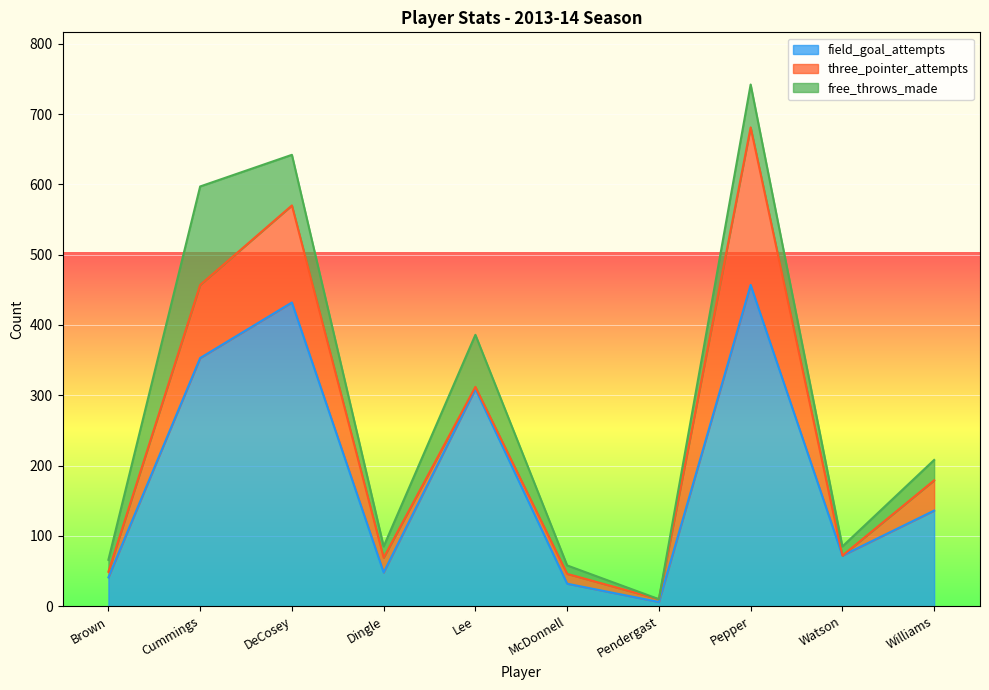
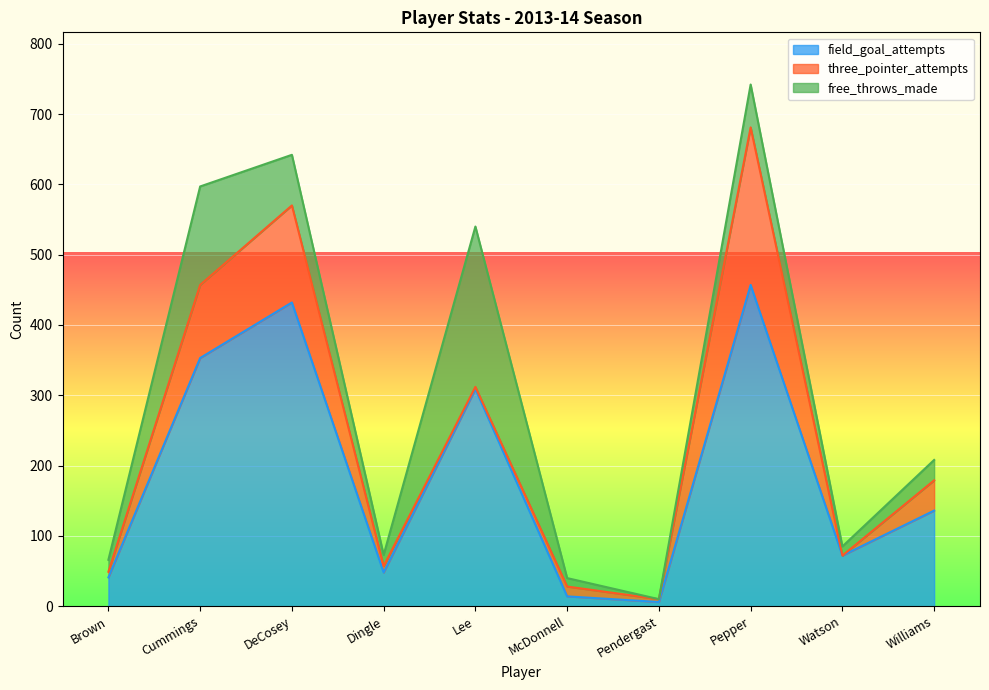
  {
    "field_goal_attempts": {
      "Brown": 40,
      "Cummings": 350,
      "DeCosey": 430,
      "Dingle": 50,
-     "McDonnell": 30,
+     "McDonnell": 10,
      "Pendergast": 10,
      "Pepper": 460,
      "Williams": 140
    },
    "three_pointer_attempts": {
      "Brown": 10,
      "Cummings": 100,
      "DeCosey": 140,
-     "Dingle": 20,
+     "Dingle": 10,
      "McDonnell": 10,
      "Pepper": 220,
      "Williams": 40
    },
    "free_throws_made": {
      "Brown": 20,
      "Cummings": 140,
      "DeCosey": 70,
      "Dingle": 20,
-     "Lee": 70,
+     "Lee": 230,
      "McDonnell": 10,
      "Pepper": 60,
      "Watson": 10,
      "Williams": 30
    }
  }
